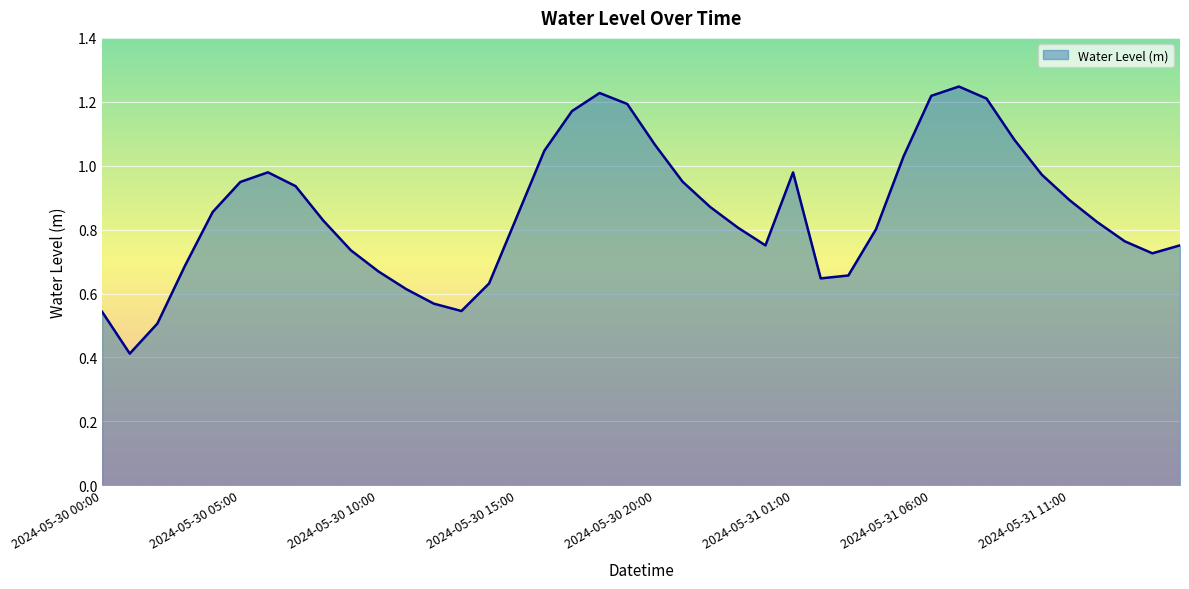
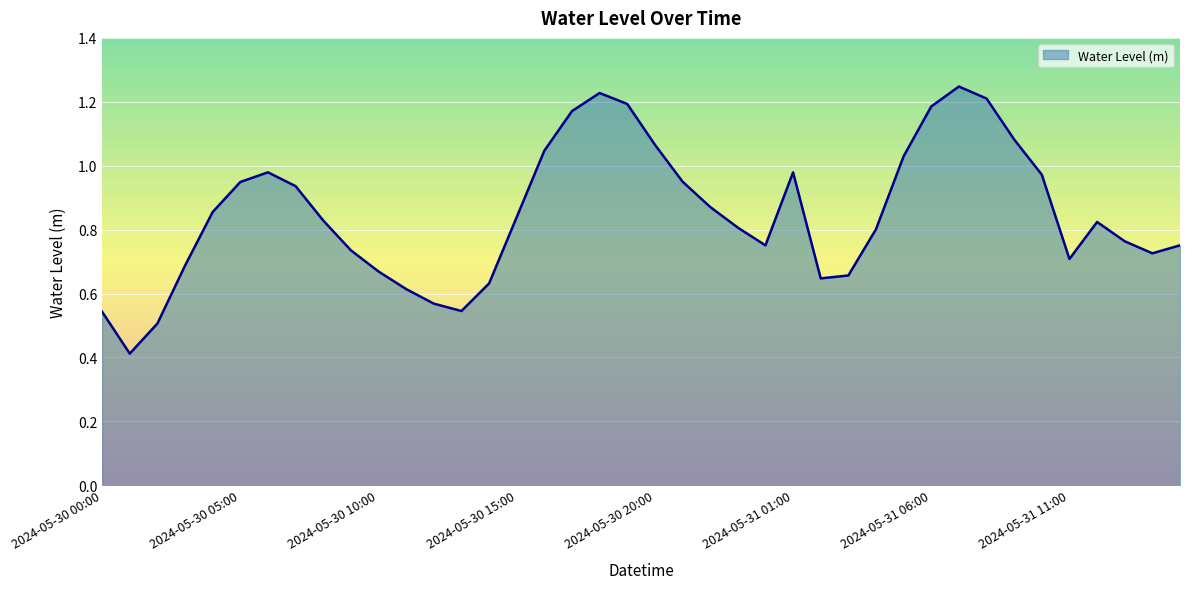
  {
    "2024-05-30 00:00": 0.54,
    "2024-05-30 05:00": 0.95,
    "2024-05-30 10:00": 0.67,
    "2024-05-30 15:00": 0.84,
    "2024-05-30 20:00": 1.07,
    "2024-05-31 01:00": 0.98,
-   "2024-05-31 06:00": 1.22,
-   "2024-05-31 11:00": 0.89
+   "2024-05-31 06:00": 1.19,
+   "2024-05-31 11:00": 0.71
  }
